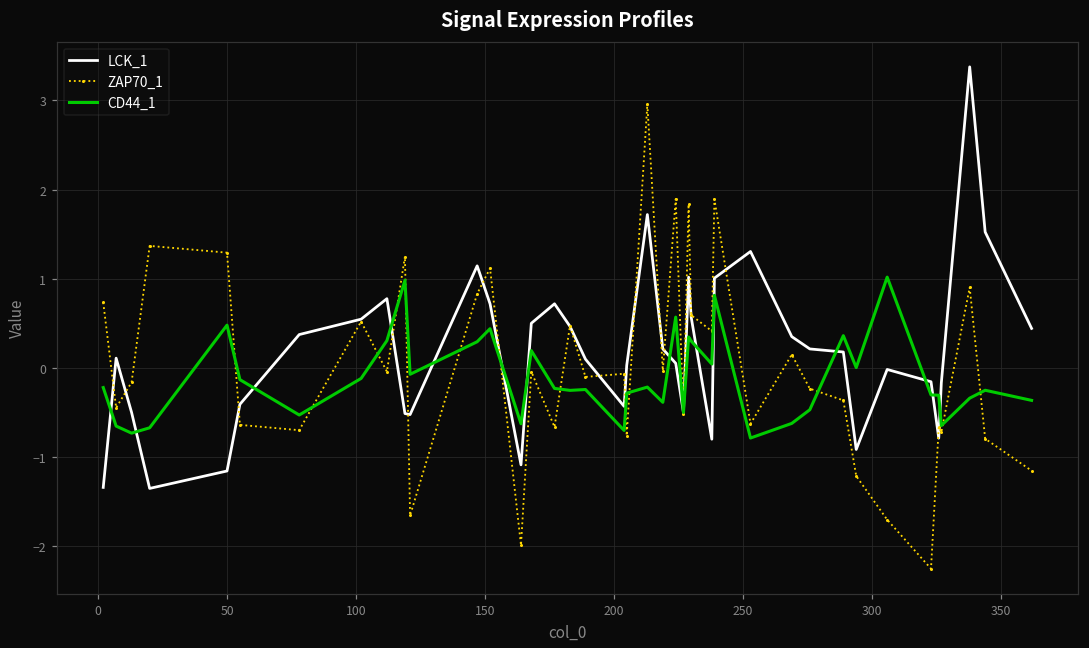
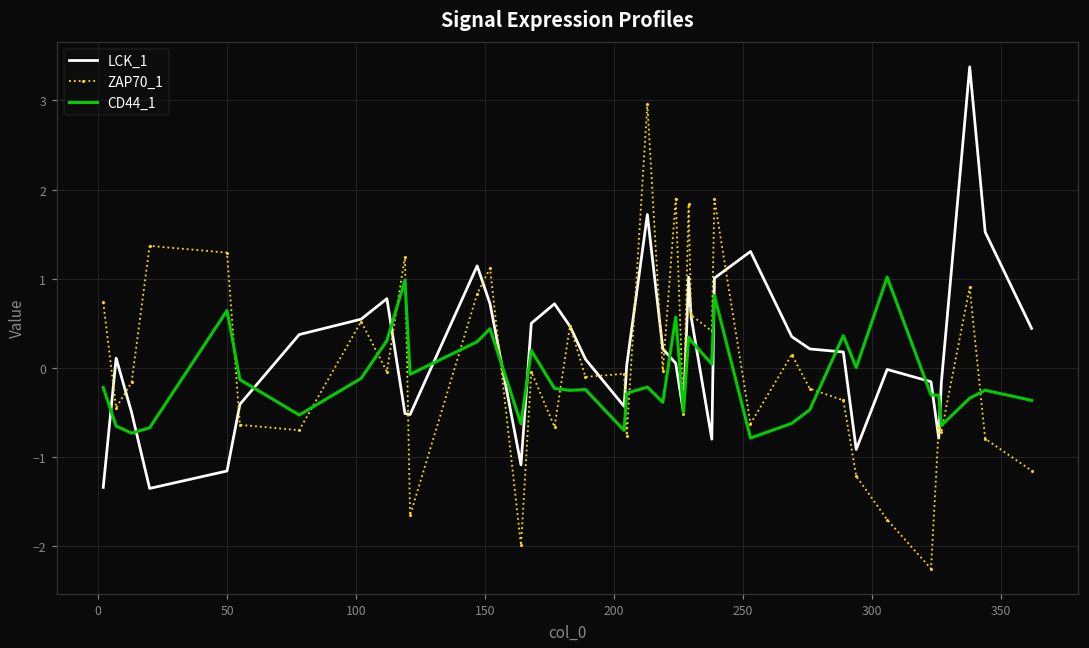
  {
    "LCK_1": {
      "50": -1.2
    },
    "ZAP70_1": {
      "50": 1.3
    },
    "CD44_1": {
-     "50": 0.5
+     "50": 0.6
    }
  }
